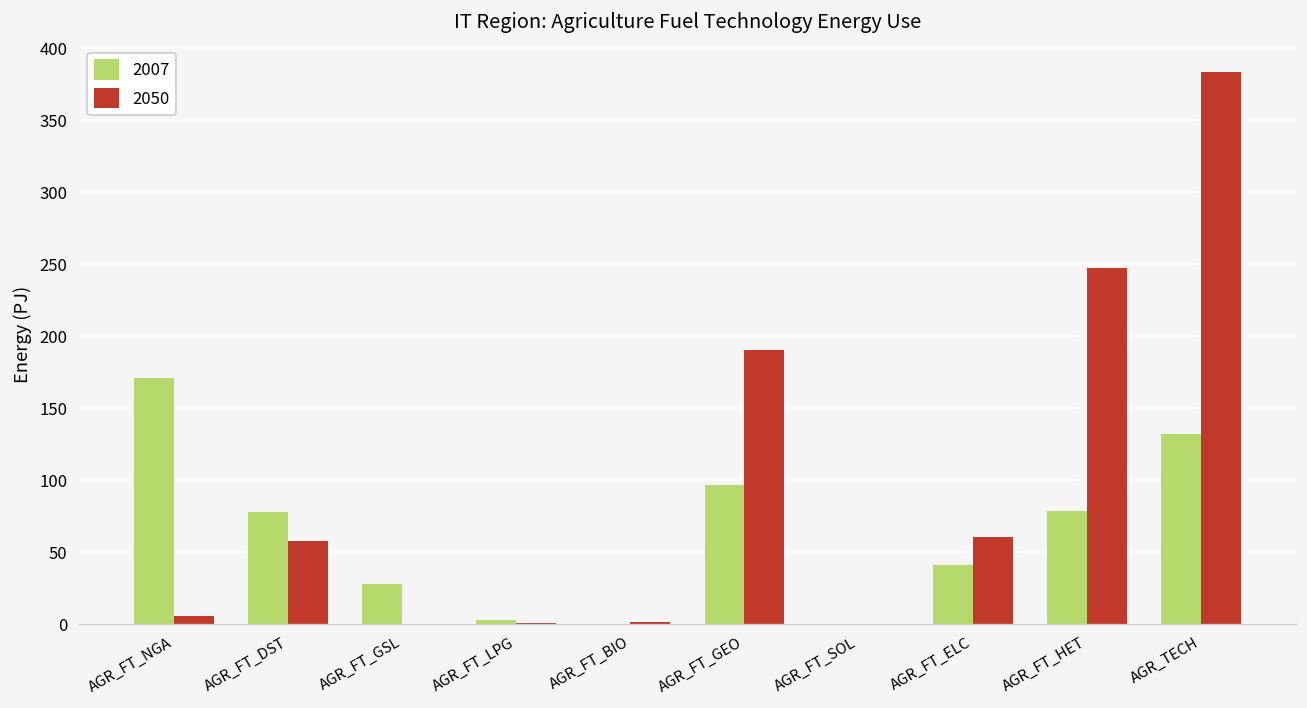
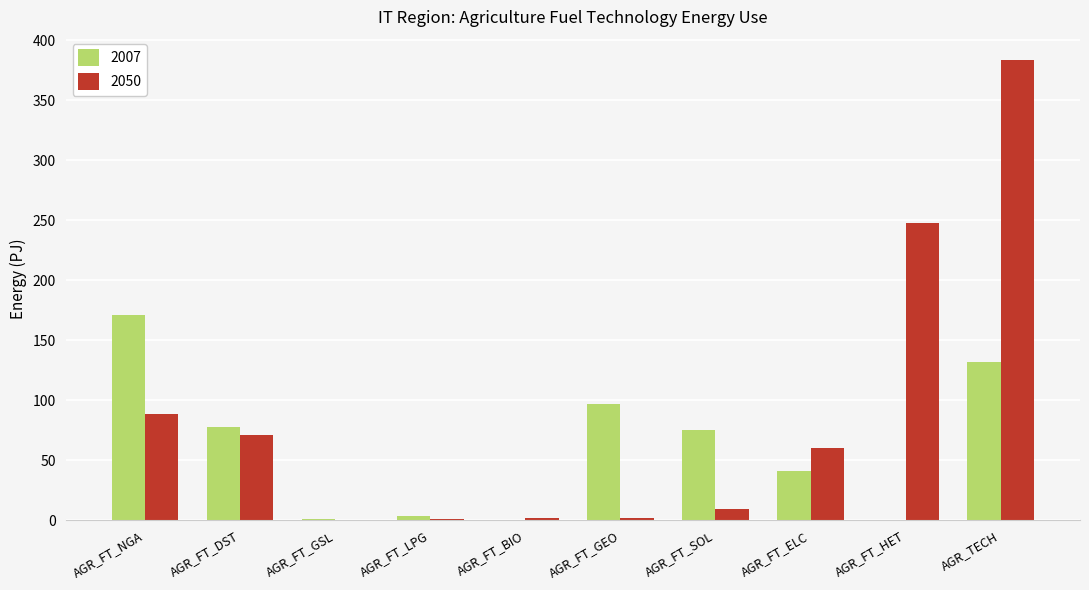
  {
    "2007": {
      "AGR_FT_NGA": 171,
      "AGR_FT_DST": 78,
-     "AGR_FT_GSL": 28,
+     "AGR_FT_GSL": 1,
      "AGR_FT_LPG": 3,
      "AGR_FT_GEO": 97,
-     "AGR_FT_SOL": 0,
+     "AGR_FT_SOL": 75,
      "AGR_FT_ELC": 41,
-     "AGR_FT_HET": 79,
+     "AGR_FT_HET": 0,
      "AGR_TECH": 132
    },
    "2050": {
-     "AGR_FT_NGA": 6,
-     "AGR_FT_DST": 58,
-     "AGR_FT_GEO": 191,
-     "AGR_FT_SOL": 0,
+     "AGR_FT_NGA": 89,
+     "AGR_FT_DST": 71,
+     "AGR_FT_GEO": 2,
+     "AGR_FT_SOL": 9,
      "AGR_FT_ELC": 60,
      "AGR_FT_HET": 248,
      "AGR_TECH": 384
    }
  }
